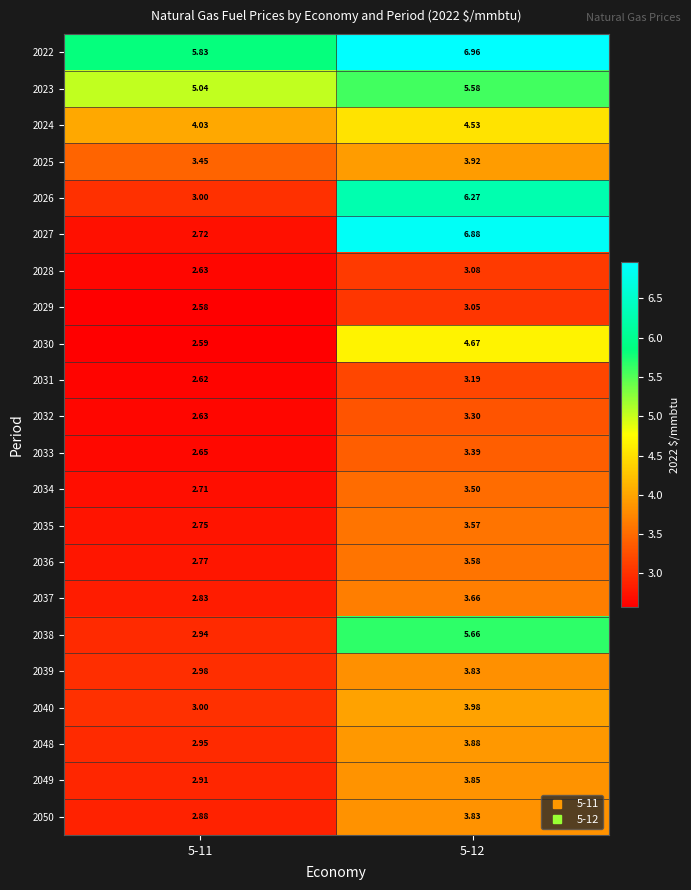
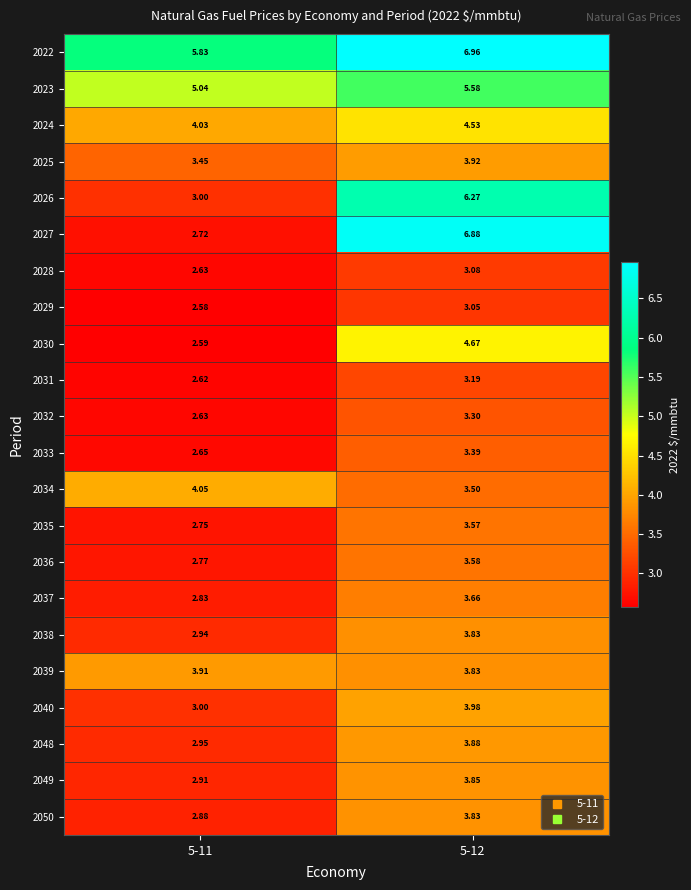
  {
    "2022": {
      "5-11": 5.83,
      "5-12": 6.96
    },
    "2023": {
      "5-11": 5.04,
      "5-12": 5.58
    },
    "2024": {
      "5-11": 4.03,
      "5-12": 4.53
    },
    "2025": {
      "5-11": 3.45,
      "5-12": 3.92
    },
    "2026": {
      "5-11": 3.00,
      "5-12": 6.27
    },
    "2027": {
      "5-11": 2.72,
      "5-12": 6.88
    },
    "2028": {
      "5-11": 2.63,
      "5-12": 3.08
    },
    "2029": {
      "5-11": 2.58,
      "5-12": 3.05
    },
    "2030": {
      "5-11": 2.59,
      "5-12": 4.67
    },
    "2031": {
      "5-11": 2.62,
      "5-12": 3.19
    },
    "2032": {
      "5-11": 2.63,
      "5-12": 3.30
    },
    "2033": {
      "5-11": 2.65,
      "5-12": 3.39
    },
    "2034": {
-     "5-11": 2.71,
+     "5-11": 4.05,
      "5-12": 3.50
    },
    "2035": {
      "5-11": 2.75,
      "5-12": 3.57
    },
    "2036": {
      "5-11": 2.77,
      "5-12": 3.58
    },
    "2037": {
      "5-11": 2.83,
      "5-12": 3.66
    },
    "2038": {
      "5-11": 2.94,
-     "5-12": 5.66
+     "5-12": 3.83
    },
    "2039": {
-     "5-11": 2.98,
+     "5-11": 3.91,
      "5-12": 3.83
    },
    "2040": {
      "5-11": 3.00,
      "5-12": 3.98
    },
    "2048": {
      "5-11": 2.95,
      "5-12": 3.88
    },
    "2049": {
      "5-11": 2.91,
      "5-12": 3.85
    },
    "2050": {
      "5-11": 2.88,
      "5-12": 3.83
    }
  }
